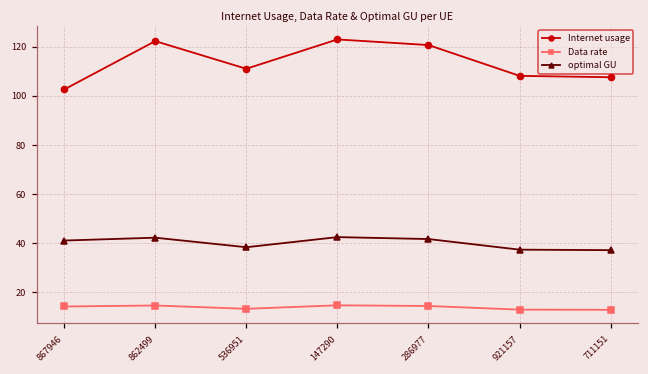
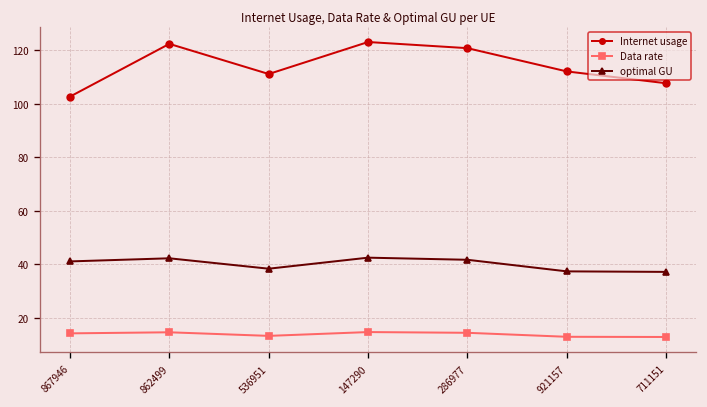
  {
    "Internet usage": {
      "867946": 103,
      "862499": 122,
      "536951": 111,
      "147290": 123,
      "286977": 121,
-     "921157": 108,
+     "921157": 112,
      "711151": 108
    },
    "Data rate": {
      "867946": 14,
      "862499": 15,
      "536951": 13,
      "147290": 15,
      "286977": 14,
      "921157": 13,
      "711151": 13
    },
    "optimal GU": {
      "867946": 41,
      "862499": 42,
      "536951": 38,
      "147290": 42,
      "286977": 42,
      "921157": 37,
      "711151": 37
    }
  }
